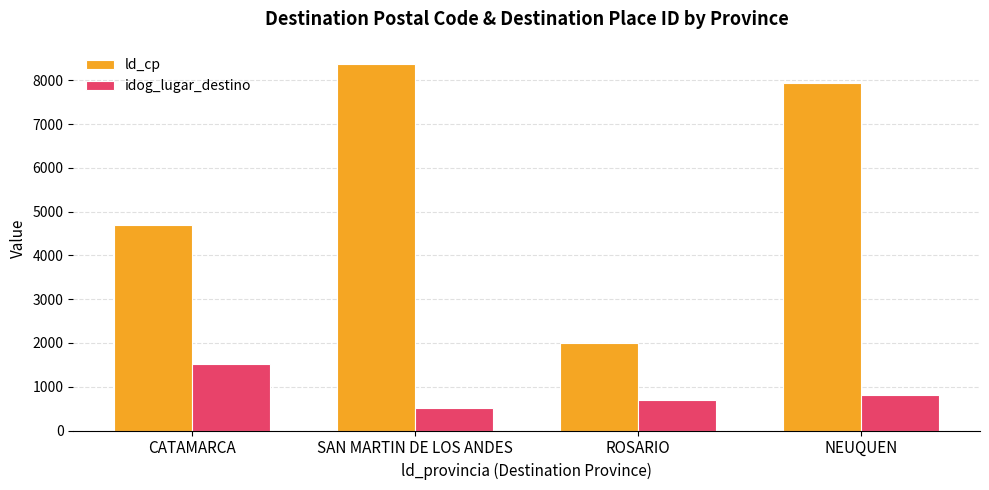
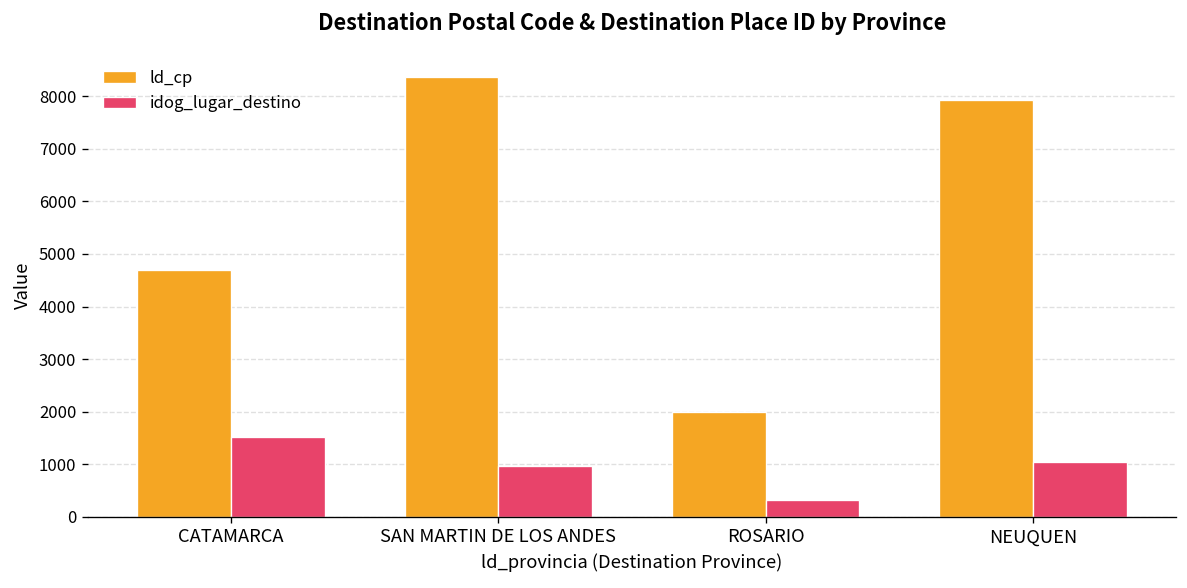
  {
    "ld_cp": {
      "CATAMARCA": 4700,
      "SAN MARTIN DE LOS ANDES": 8400,
      "ROSARIO": 2000,
      "NEUQUEN": 7900
    },
    "idog_lugar_destino": {
      "CATAMARCA": 1500,
-     "SAN MARTIN DE LOS ANDES": 500,
-     "ROSARIO": 700,
-     "NEUQUEN": 800
+     "SAN MARTIN DE LOS ANDES": 1000,
+     "ROSARIO": 300,
+     "NEUQUEN": 1000
    }
  }
